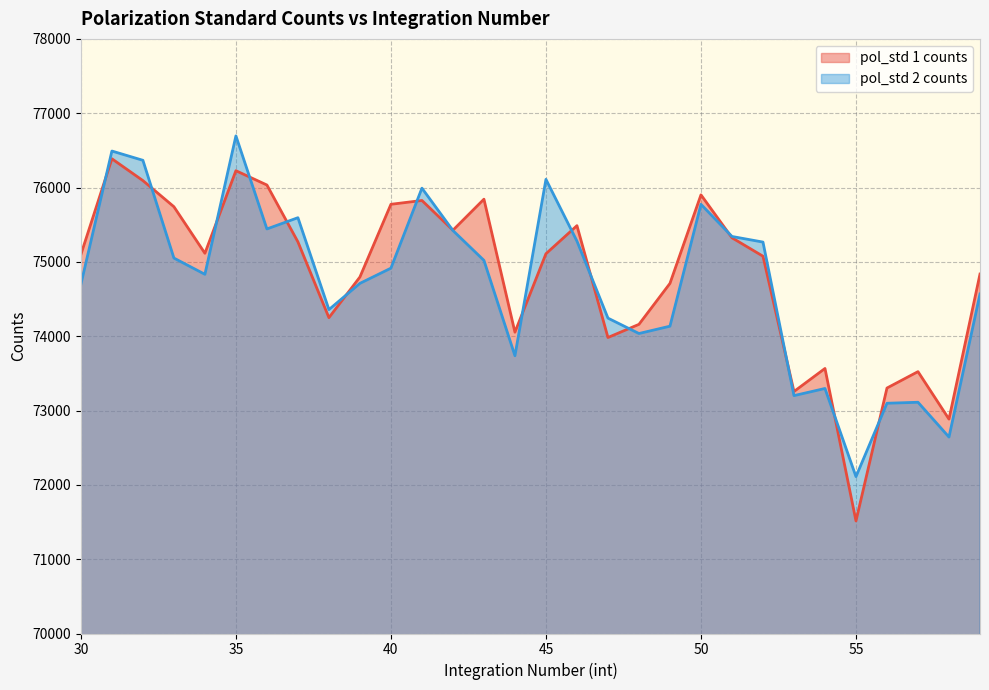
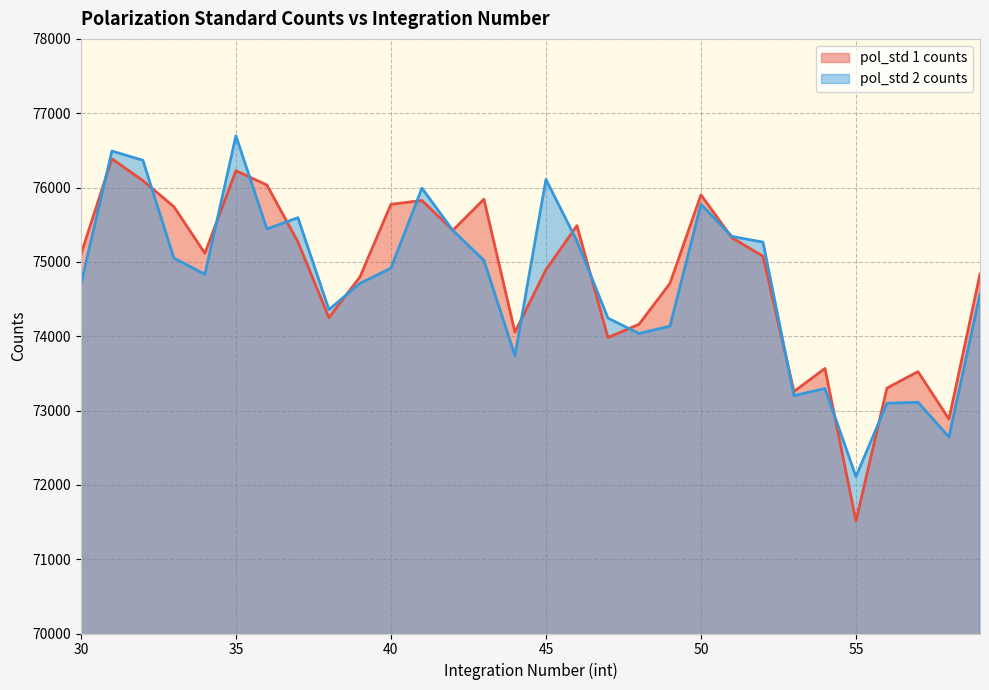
  {
    "pol_std 1 counts": {
      "30": 75100,
      "35": 76200,
      "40": 75800,
-     "45": 75100,
+     "45": 74900,
      "50": 75900,
      "55": 71500
    },
    "pol_std 2 counts": {
      "30": 74700,
      "35": 76700,
      "40": 74900,
      "45": 76100,
      "50": 75800,
      "55": 72100
    }
  }
